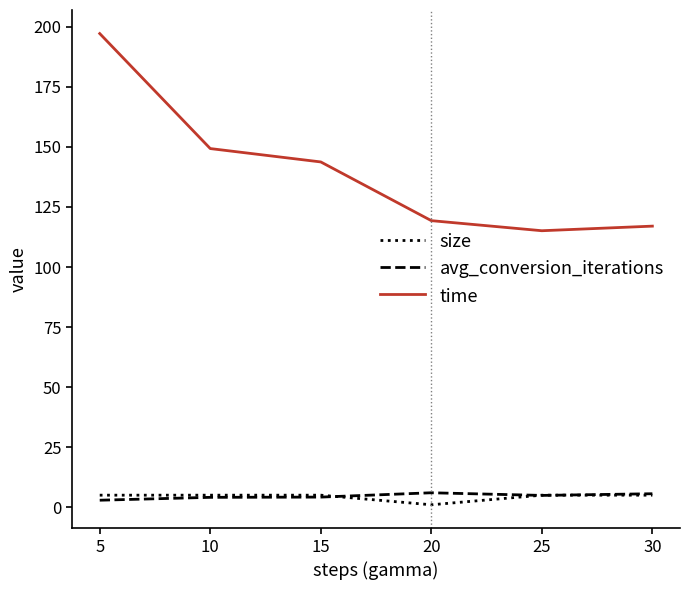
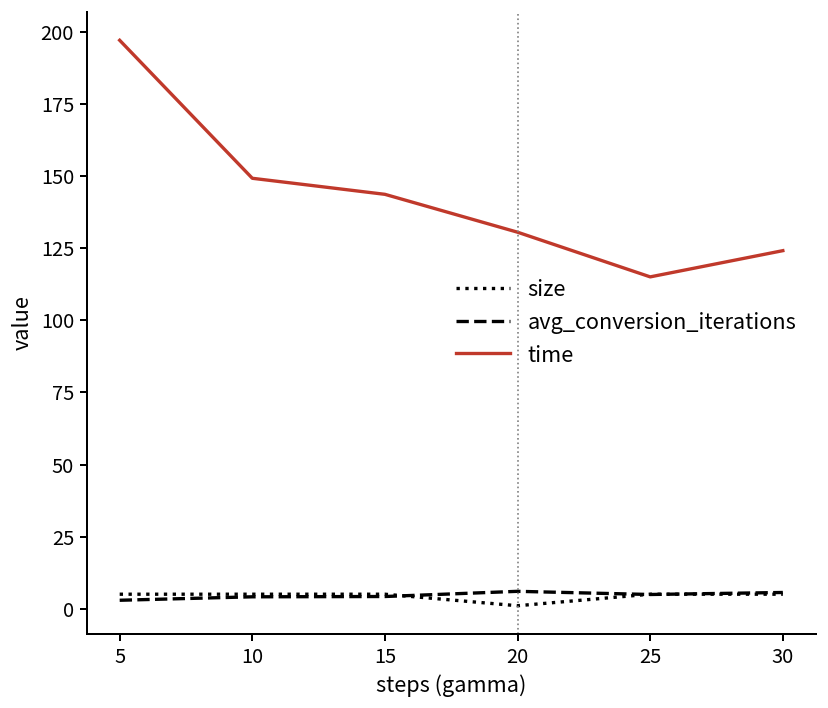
  {
    "time": {
      "5": 197,
      "10": 149,
      "15": 144,
-     "20": 119,
+     "20": 131,
      "25": 115,
-     "30": 117
+     "30": 124
    }
  }
